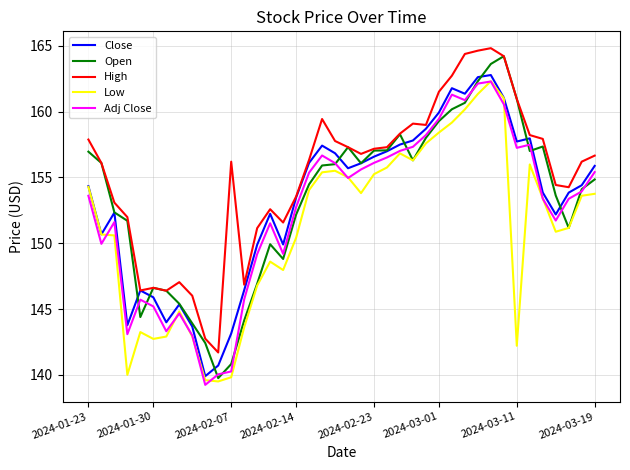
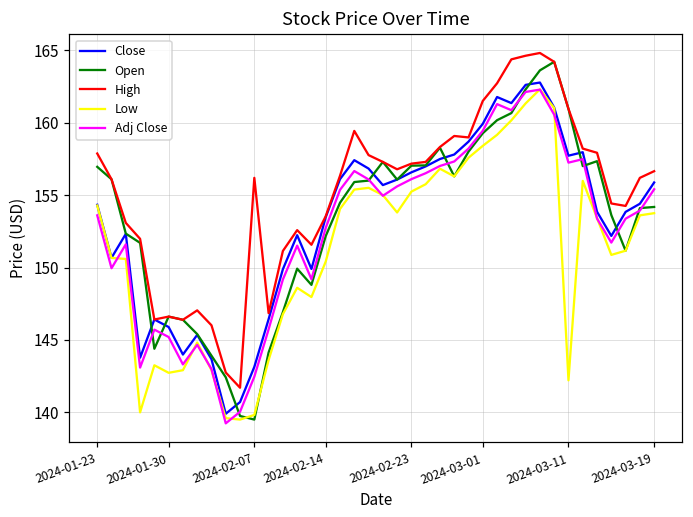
  {
    "Close": {
      "2024-01-30": 145.9,
      "2024-02-07": 143.1,
      "2024-02-23": 156.6,
      "2024-03-01": 159.9,
      "2024-03-11": 157.7,
      "2024-03-19": 155.9
    },
    "Open": {
      "2024-01-23": 157.0,
-     "2024-02-07": 140.8,
+     "2024-02-07": 139.5,
      "2024-02-14": 152.2,
-     "2024-03-19": 154.8
+     "2024-03-19": 154.2
    },
    "High": {
      "2024-01-23": 157.9,
      "2024-02-07": 156.2,
      "2024-03-01": 161.5,
      "2024-03-19": 156.7
    },
    "Low": {
      "2024-01-30": 142.7,
      "2024-02-07": 139.8,
      "2024-02-14": 150.4,
      "2024-02-23": 155.2,
      "2024-03-01": 158.4,
      "2024-03-11": 142.2,
      "2024-03-19": 153.8
    },
    "Adj Close": {
      "2024-01-23": 153.6,
      "2024-01-30": 145.2,
-     "2024-02-07": 140.3,
+     "2024-02-07": 142.5,
      "2024-02-14": 152.7,
      "2024-02-23": 156.1,
      "2024-03-11": 157.2,
      "2024-03-19": 155.4
    }
  }
